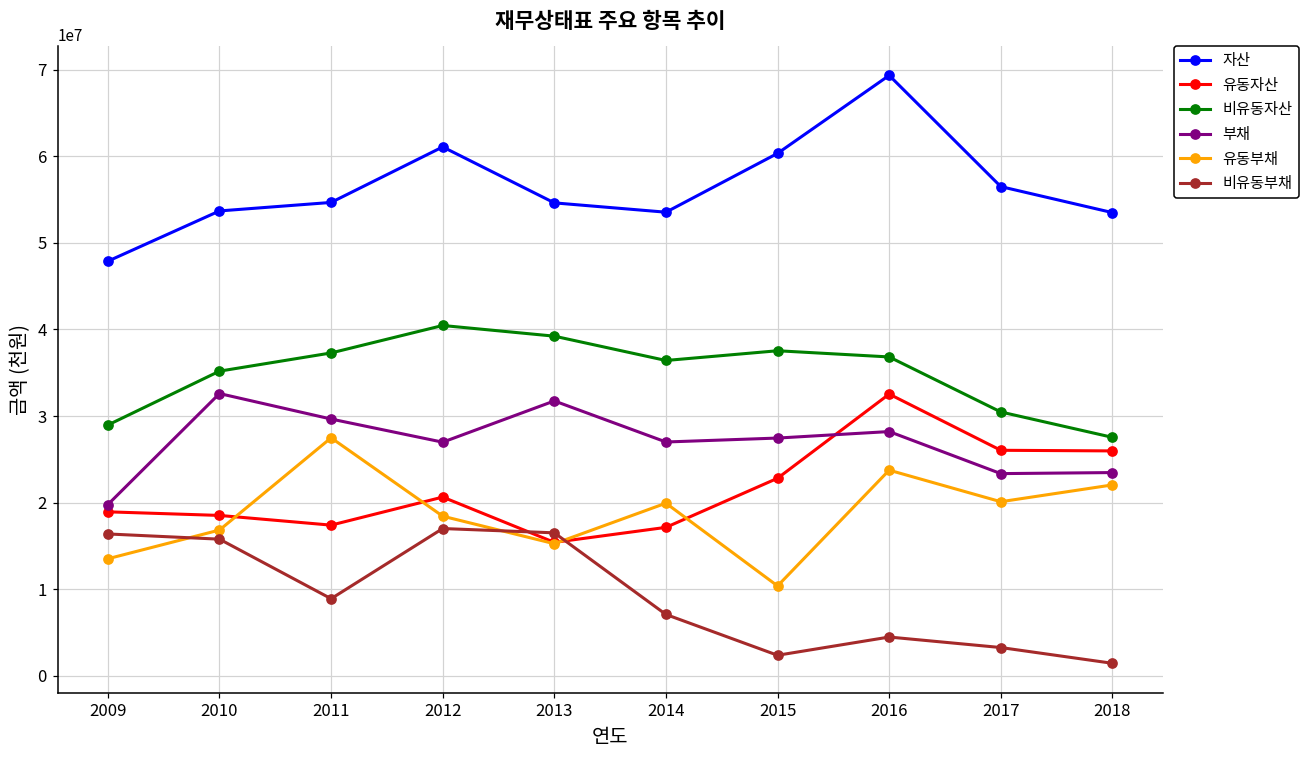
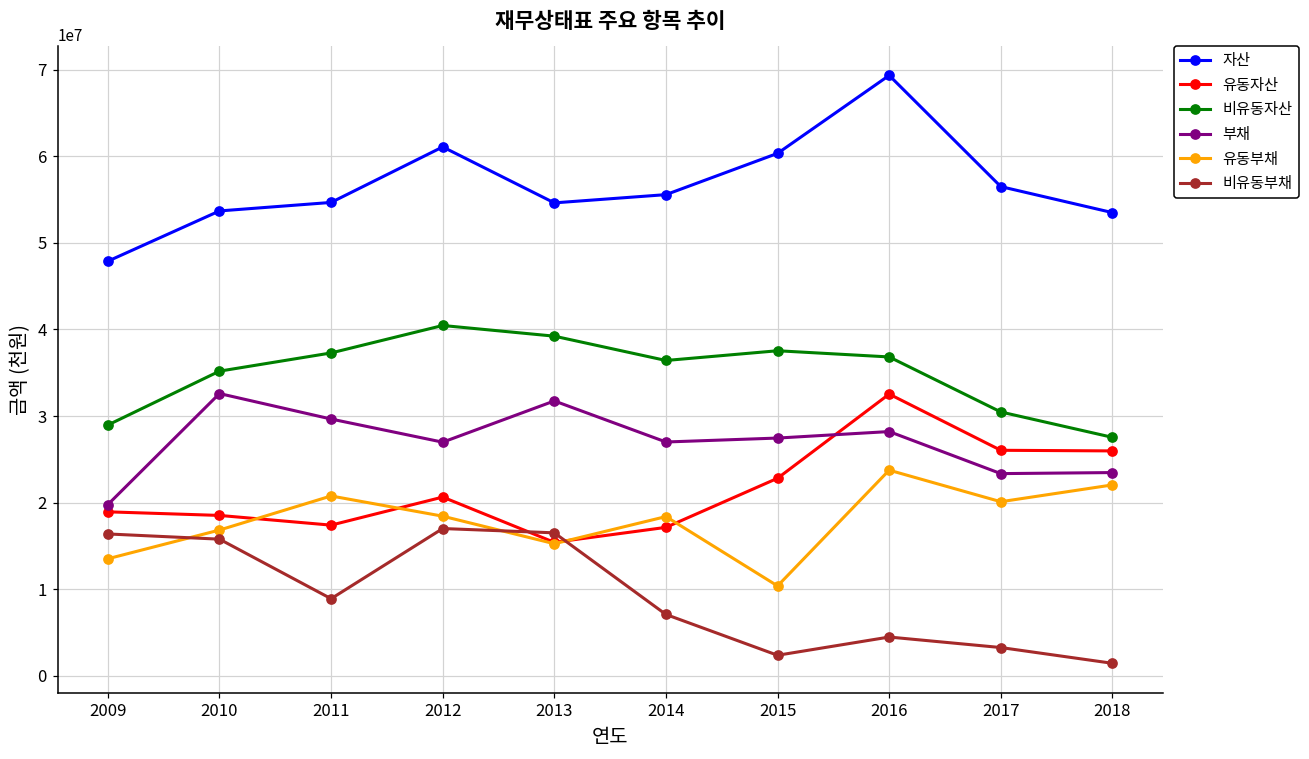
  {
    "자산": {
      "2009": 48000000,
      "2010": 54000000,
      "2011": 55000000,
      "2012": 61000000,
      "2013": 55000000,
-     "2014": 54000000,
+     "2014": 56000000,
      "2015": 60000000,
      "2016": 69000000,
      "2017": 57000000,
      "2018": 54000000
    },
    "유동자산": {
      "2009": 19000000,
      "2010": 19000000,
      "2011": 17000000,
      "2012": 21000000,
      "2014": 17000000,
      "2015": 23000000,
      "2016": 33000000,
      "2017": 26000000,
      "2018": 26000000
    },
    "비유동자산": {
      "2009": 29000000,
      "2010": 35000000,
      "2011": 37000000,
      "2012": 40000000,
      "2013": 39000000,
      "2014": 36000000,
      "2015": 38000000,
      "2016": 37000000,
      "2017": 30000000,
      "2018": 28000000
    },
    "부채": {
      "2009": 20000000,
      "2010": 33000000,
      "2011": 30000000,
      "2012": 27000000,
      "2013": 32000000,
      "2014": 27000000,
      "2015": 27000000,
      "2016": 28000000,
      "2017": 23000000,
      "2018": 23000000
    },
    "유동부채": {
      "2009": 14000000,
      "2010": 17000000,
-     "2011": 27000000,
+     "2011": 21000000,
      "2012": 18000000,
-     "2014": 20000000,
+     "2014": 18000000,
      "2015": 10000000,
      "2016": 24000000,
      "2017": 20000000,
      "2018": 22000000
    },
    "비유동부채": {
      "2009": 16000000,
      "2010": 16000000,
      "2011": 9000000,
      "2012": 17000000,
      "2013": 17000000,
      "2014": 7000000,
      "2015": 2000000,
      "2016": 4000000,
      "2017": 3000000,
      "2018": 1000000
    }
  }
